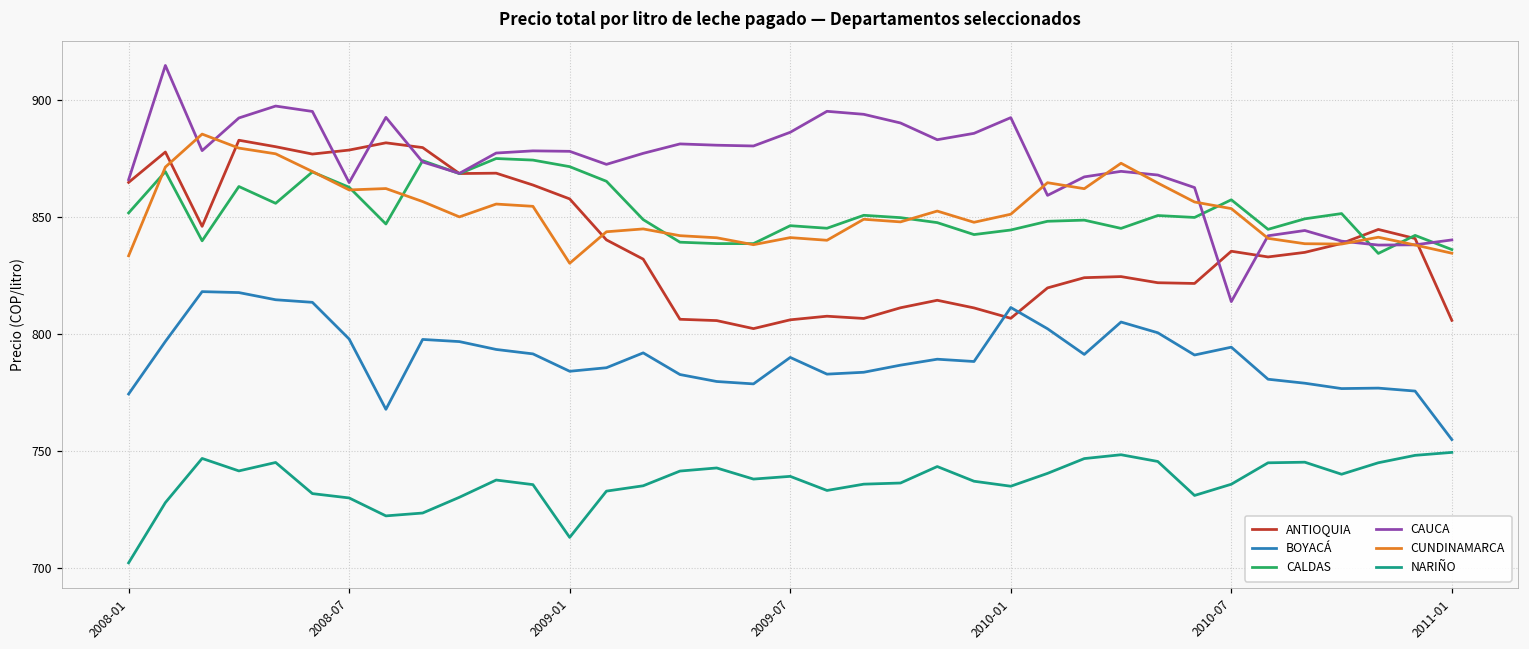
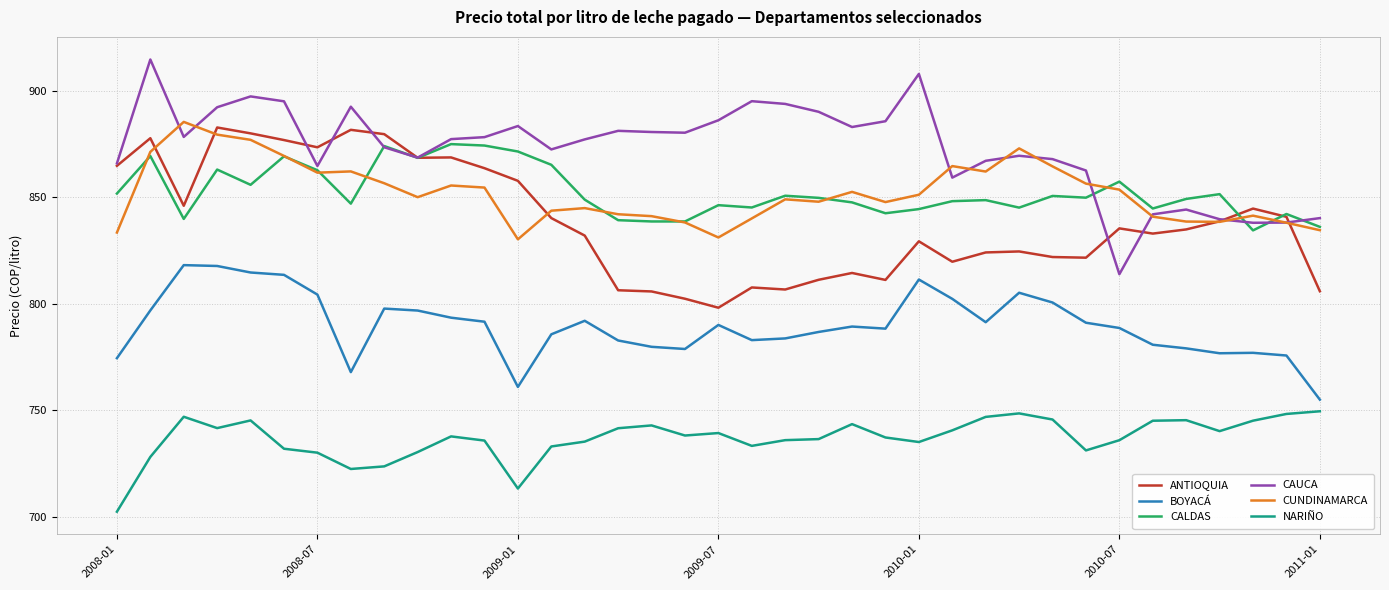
  {
    "ANTIOQUIA": {
-     "2008-07": 878,
+     "2008-07": 873,
      "2009-01": 858,
-     "2009-07": 806,
-     "2010-01": 807,
+     "2009-07": 798,
+     "2010-01": 829,
      "2010-07": 835,
      "2011-01": 806
    },
    "BOYACÁ": {
      "2008-01": 774,
-     "2008-07": 798,
-     "2009-01": 784,
+     "2008-07": 804,
+     "2009-01": 761,
      "2009-07": 790,
      "2010-01": 811,
-     "2010-07": 794,
+     "2010-07": 789,
      "2011-01": 755
    },
    "CAUCA": {
      "2008-07": 865,
-     "2009-01": 878,
+     "2009-01": 883,
      "2009-07": 886,
-     "2010-01": 892,
+     "2010-01": 908,
      "2010-07": 814,
      "2011-01": 840
    },
    "CUNDINAMARCA": {
      "2008-01": 833,
      "2009-01": 830,
-     "2009-07": 841,
+     "2009-07": 831,
      "2010-01": 851,
      "2010-07": 854,
      "2011-01": 834
    }
  }
